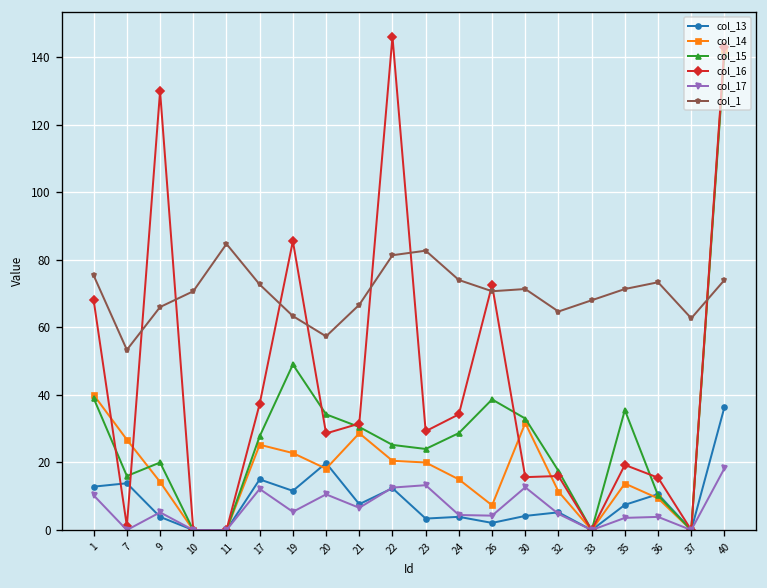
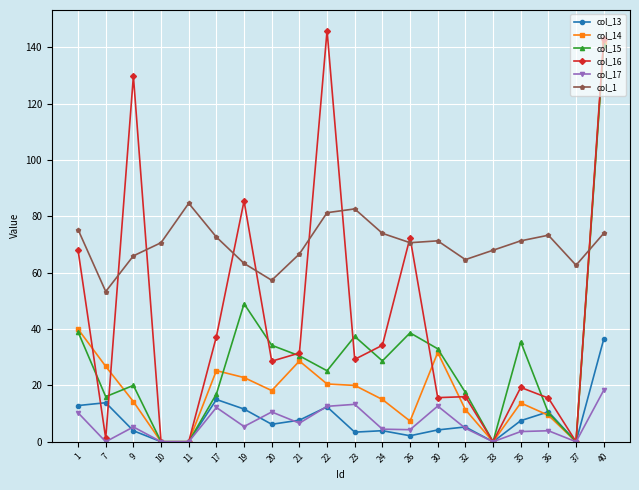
  {
    "col_13": {
      "1": 13,
      "7": 14,
      "9": 4,
      "17": 15,
      "19": 12,
-     "20": 20,
+     "20": 6,
      "21": 8,
      "23": 3,
      "26": 2,
      "30": 4,
      "35": 7,
      "40": 36
    },
    "col_14": {
      "1": 40,
      "7": 27,
      "9": 14,
      "17": 25,
      "19": 23,
      "20": 18,
      "21": 29,
      "22": 21,
      "23": 20,
      "24": 15,
      "26": 7,
      "30": 32,
      "32": 11,
      "35": 14
    },
    "col_15": {
      "1": 39,
      "7": 16,
      "9": 20,
-     "17": 28,
+     "17": 17,
      "19": 49,
      "20": 34,
      "21": 31,
      "22": 25,
-     "23": 24,
+     "23": 37,
      "24": 29,
      "26": 39,
      "30": 33,
      "32": 18,
      "35": 36
    },
    "col_16": {
      "1": 68,
      "7": 1,
      "9": 130,
      "17": 37,
      "19": 86,
      "20": 29,
      "21": 32,
      "22": 146,
      "23": 29,
      "24": 34,
      "26": 73,
      "30": 16,
      "32": 16,
      "35": 19,
      "36": 16
    },
    "col_17": {
      "1": 10,
      "7": 0,
      "9": 5,
      "17": 12,
      "19": 5,
      "20": 11,
      "21": 7,
      "23": 13,
      "26": 4,
      "30": 13,
      "35": 4,
      "36": 4,
      "40": 18
    },
    "col_1": {
      "1": 75,
      "7": 53,
      "9": 66,
      "10": 71,
      "11": 85,
      "17": 73,
      "19": 63,
      "20": 57,
      "21": 67,
      "22": 81,
      "23": 83,
      "24": 74,
      "26": 71,
      "30": 71,
      "32": 65,
      "33": 68,
      "35": 71,
      "36": 73,
      "37": 63,
      "40": 74
    }
  }
